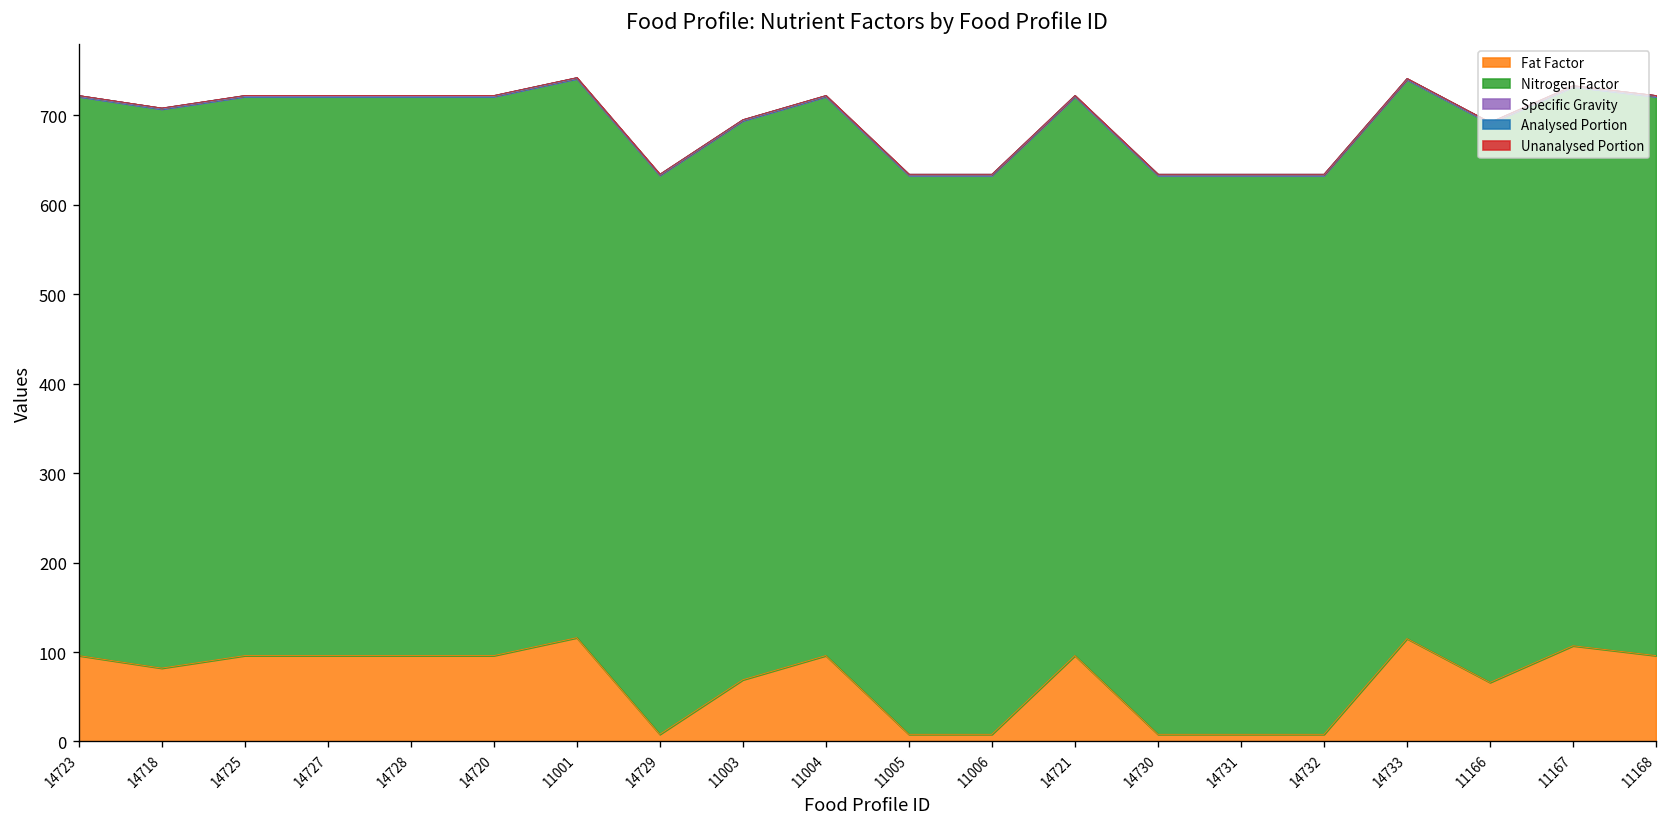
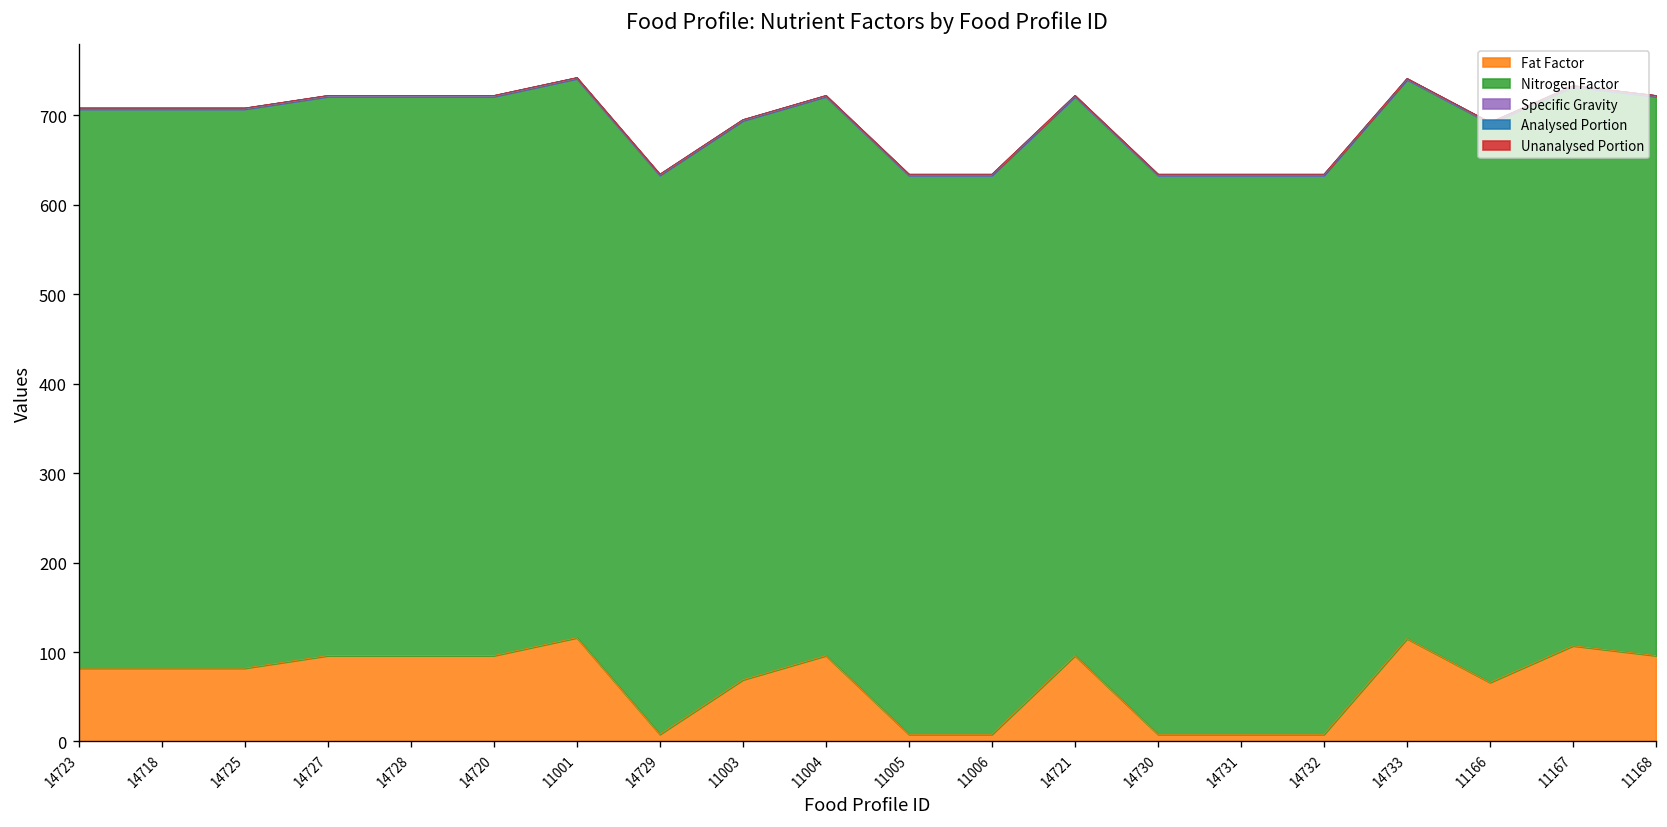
  {
    "Fat Factor": {
-     "14723": 100,
+     "14723": 80,
      "14718": 80,
-     "14725": 100,
+     "14725": 80,
      "14727": 100,
      "14728": 100,
      "14720": 100,
      "11001": 120,
      "14729": 10,
      "11003": 70,
      "11004": 100,
      "11005": 10,
      "11006": 10,
      "14721": 100,
      "14730": 10,
      "14731": 10,
      "14732": 10,
      "14733": 120,
      "11166": 70,
      "11167": 110,
      "11168": 100
    }
  }
